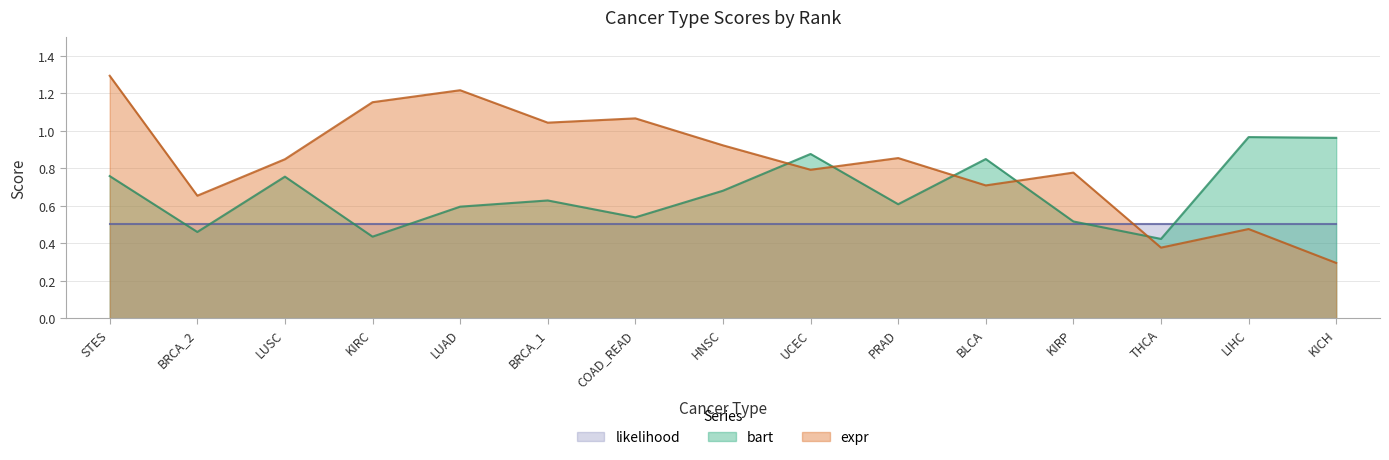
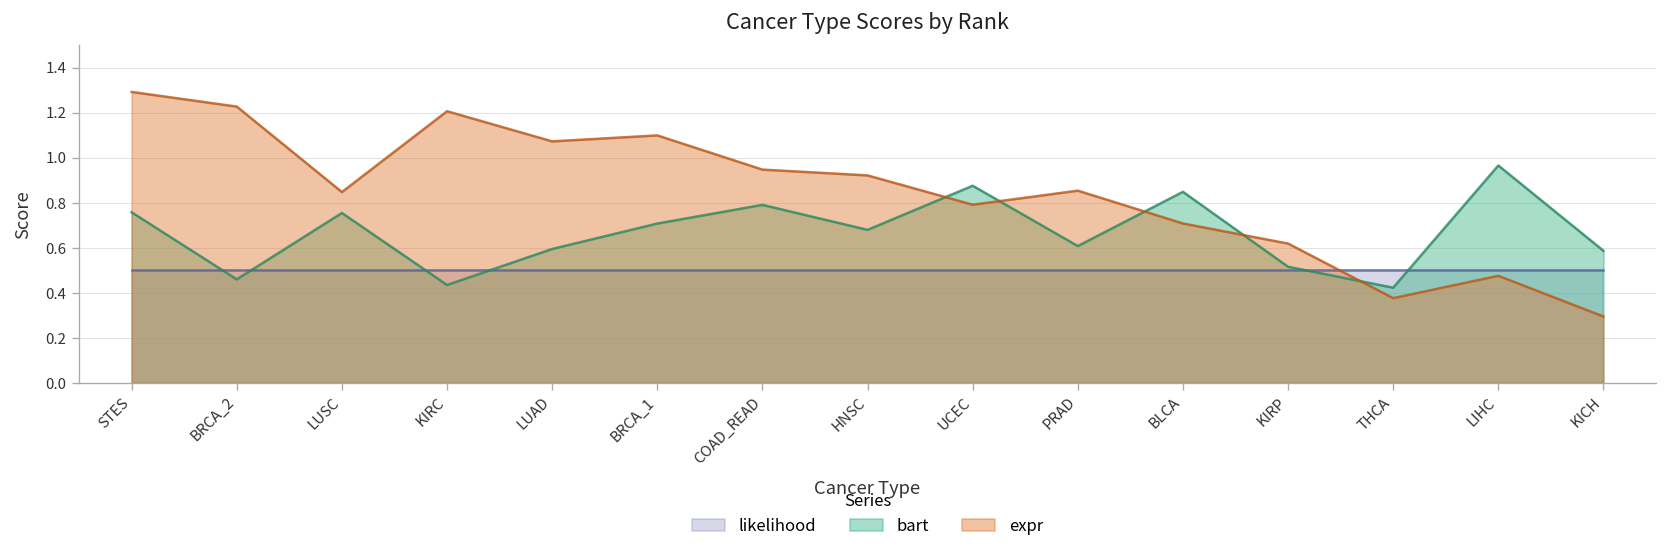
  {
    "likelihood": {
      "STES": 0.50,
      "BRCA_2": 0.50,
      "LUSC": 0.50,
      "KIRC": 0.50,
      "LUAD": 0.50,
      "BRCA_1": 0.50,
      "COAD_READ": 0.50,
      "HNSC": 0.50,
      "UCEC": 0.50,
      "PRAD": 0.50,
      "BLCA": 0.50,
      "KIRP": 0.50,
      "THCA": 0.50,
      "LIHC": 0.50,
      "KICH": 0.50
    },
    "bart": {
      "STES": 0.76,
      "BRCA_2": 0.46,
      "LUSC": 0.76,
      "KIRC": 0.44,
      "LUAD": 0.60,
-     "BRCA_1": 0.63,
-     "COAD_READ": 0.54,
+     "BRCA_1": 0.71,
+     "COAD_READ": 0.79,
      "HNSC": 0.68,
      "UCEC": 0.88,
      "PRAD": 0.61,
      "BLCA": 0.85,
      "KIRP": 0.52,
      "THCA": 0.42,
      "LIHC": 0.97,
-     "KICH": 0.96
+     "KICH": 0.59
    },
    "expr": {
      "STES": 1.29,
-     "BRCA_2": 0.65,
+     "BRCA_2": 1.23,
      "LUSC": 0.85,
-     "KIRC": 1.15,
-     "LUAD": 1.22,
-     "BRCA_1": 1.04,
-     "COAD_READ": 1.07,
+     "KIRC": 1.21,
+     "LUAD": 1.07,
+     "BRCA_1": 1.10,
+     "COAD_READ": 0.95,
      "HNSC": 0.92,
      "UCEC": 0.79,
      "PRAD": 0.85,
      "BLCA": 0.71,
-     "KIRP": 0.78,
+     "KIRP": 0.62,
      "THCA": 0.38,
      "LIHC": 0.48,
      "KICH": 0.29
    }
  }
